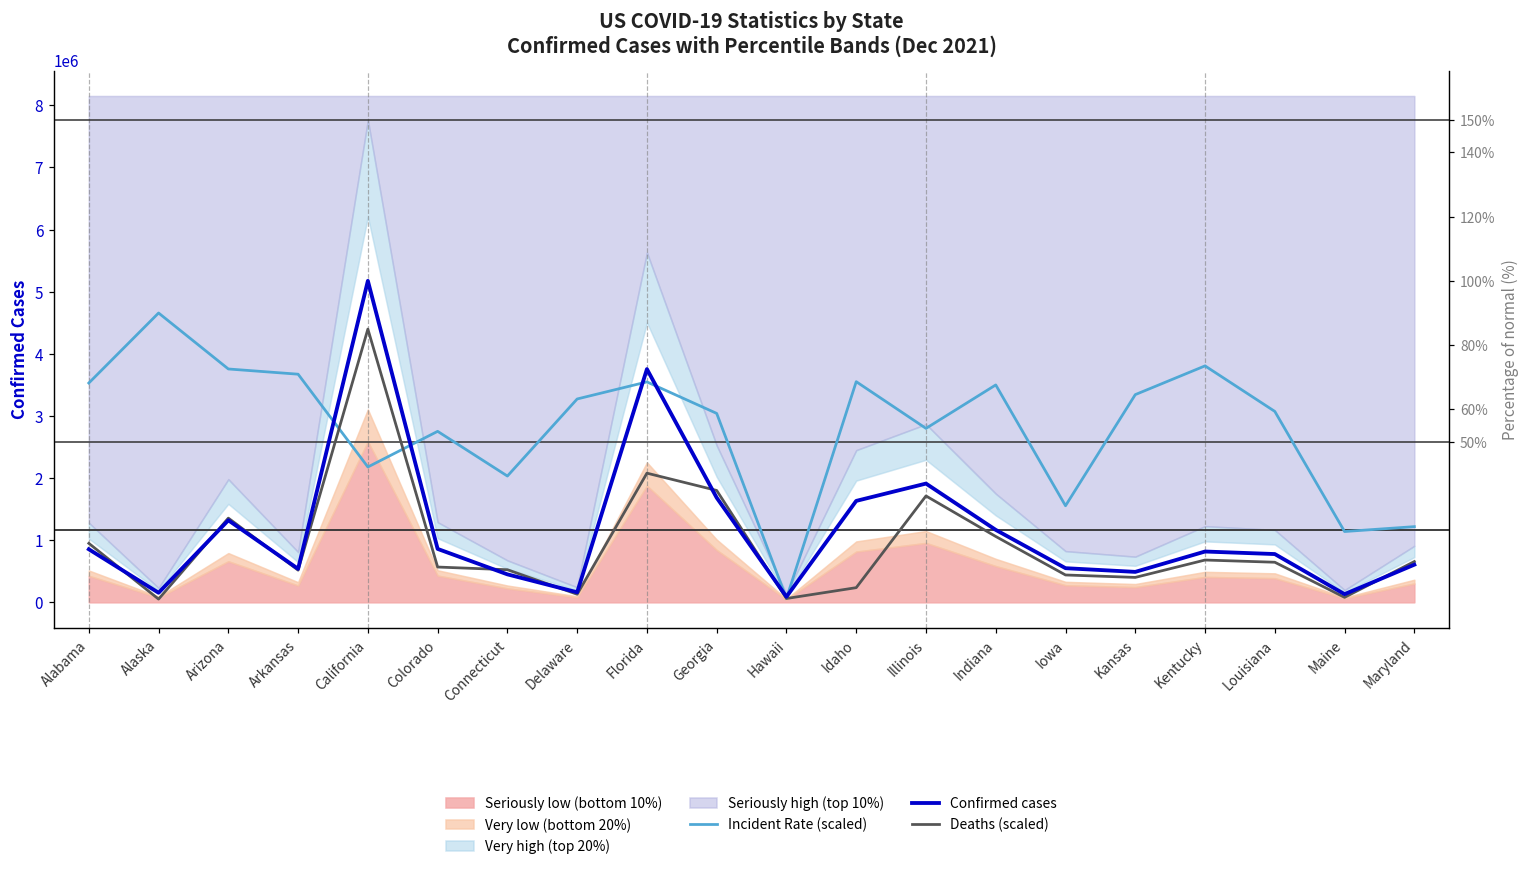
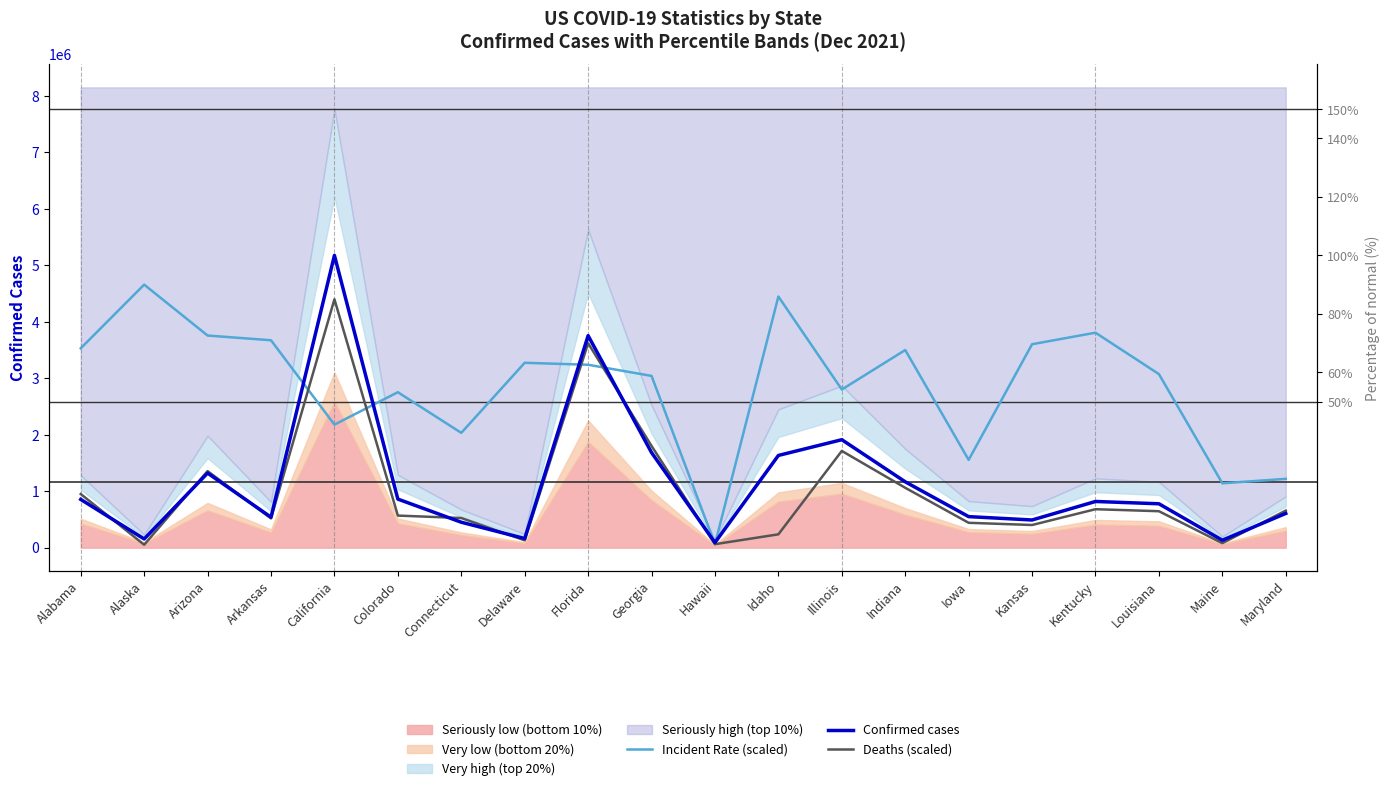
  {
    "Incident Rate (scaled)": {
      "Alabama": 3500000,
      "Alaska": 4700000,
      "Arizona": 3800000,
      "Arkansas": 3700000,
      "California": 2200000,
      "Colorado": 2800000,
      "Connecticut": 2000000,
      "Delaware": 3300000,
-     "Florida": 3500000,
+     "Florida": 3200000,
      "Georgia": 3000000,
-     "Idaho": 3600000,
+     "Idaho": 4400000,
      "Illinois": 2800000,
      "Indiana": 3500000,
      "Iowa": 1600000,
-     "Kansas": 3300000,
+     "Kansas": 3600000,
      "Kentucky": 3800000,
      "Louisiana": 3100000,
      "Maine": 1100000,
      "Maryland": 1200000
    },
    "Confirmed cases": {
      "Alabama": 900000,
      "Alaska": 200000,
      "California": 5200000,
      "Colorado": 900000,
      "Connecticut": 500000,
      "Florida": 3800000,
      "Georgia": 1700000,
      "Idaho": 1600000,
      "Illinois": 1900000,
      "Indiana": 1200000,
      "Iowa": 500000,
      "Kansas": 500000,
      "Kentucky": 800000,
      "Louisiana": 800000,
      "Maine": 100000,
      "Maryland": 600000
    },
    "Deaths (scaled)": {
      "Alabama": 900000,
      "California": 4400000,
      "Colorado": 600000,
      "Connecticut": 500000,
-     "Florida": 2100000,
+     "Florida": 3600000,
      "Georgia": 1800000,
      "Idaho": 200000,
      "Illinois": 1700000,
      "Indiana": 1100000,
      "Iowa": 400000,
      "Kansas": 400000,
      "Kentucky": 700000,
      "Louisiana": 600000,
      "Maryland": 700000
    }
  }
